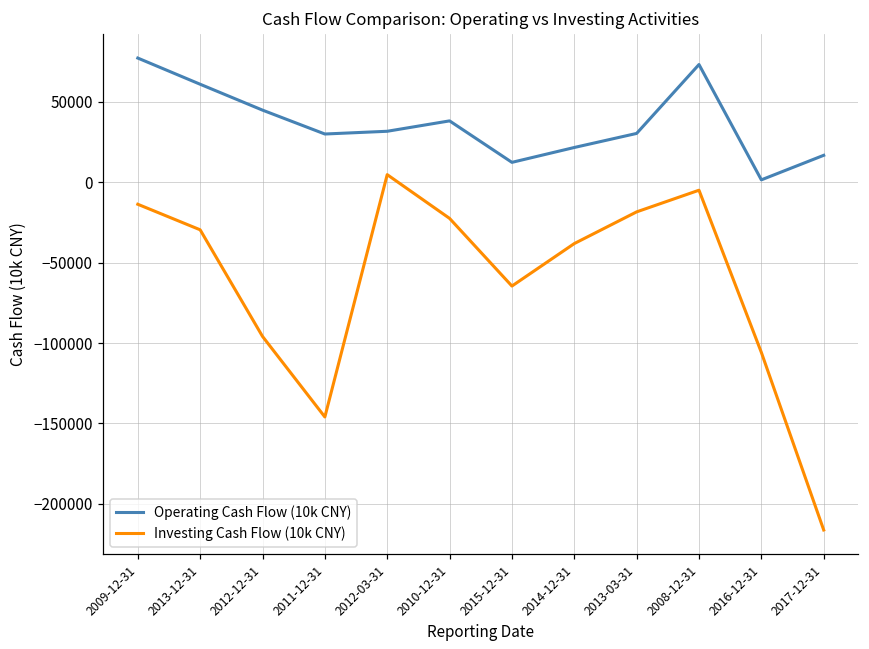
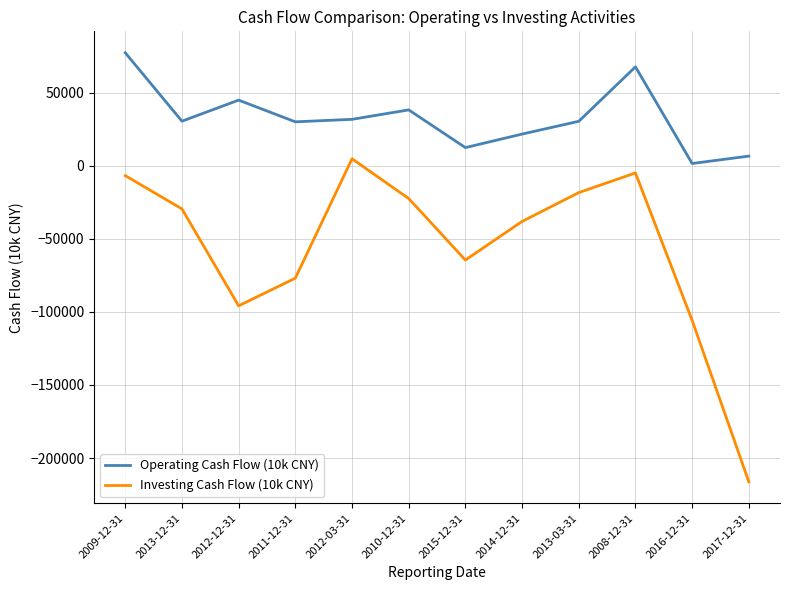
  {
    "Operating Cash Flow (10k CNY)": {
      "2009-12-31": 77000,
-     "2013-12-31": 61000,
+     "2013-12-31": 30000,
      "2012-12-31": 45000,
      "2011-12-31": 30000,
      "2012-03-31": 32000,
      "2010-12-31": 38000,
      "2015-12-31": 12000,
      "2014-12-31": 22000,
      "2013-03-31": 30000,
-     "2008-12-31": 73000,
+     "2008-12-31": 68000,
      "2016-12-31": 2000,
-     "2017-12-31": 17000
+     "2017-12-31": 7000
    },
    "Investing Cash Flow (10k CNY)": {
-     "2009-12-31": -14000,
+     "2009-12-31": -7000,
      "2013-12-31": -30000,
      "2012-12-31": -96000,
-     "2011-12-31": -146000,
+     "2011-12-31": -77000,
      "2012-03-31": 5000,
      "2010-12-31": -22000,
      "2015-12-31": -65000,
      "2014-12-31": -38000,
      "2013-03-31": -18000,
      "2008-12-31": -5000,
      "2016-12-31": -106000,
      "2017-12-31": -216000
    }
  }
